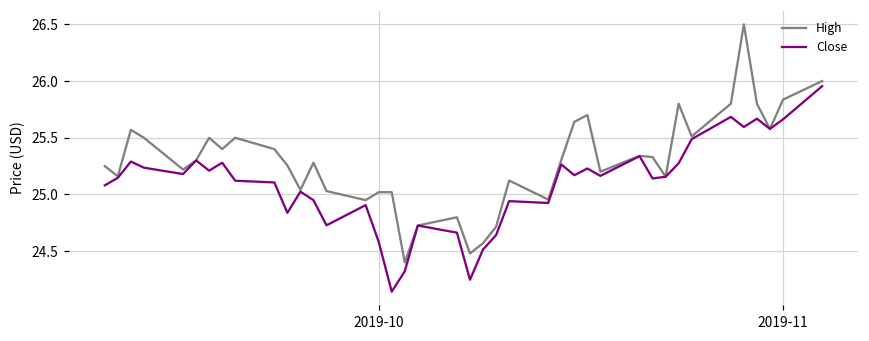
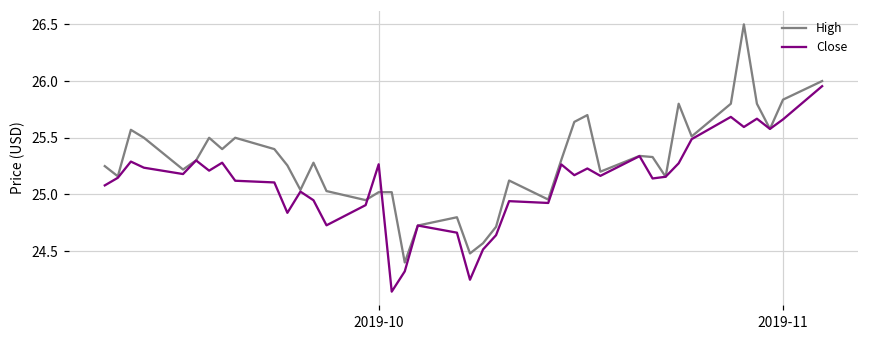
  {
    "High": {
      "2019-10": 25.02,
      "2019-11": 25.84
    },
    "Close": {
-     "2019-10": 24.58,
+     "2019-10": 25.27,
      "2019-11": 25.66
    }
  }
